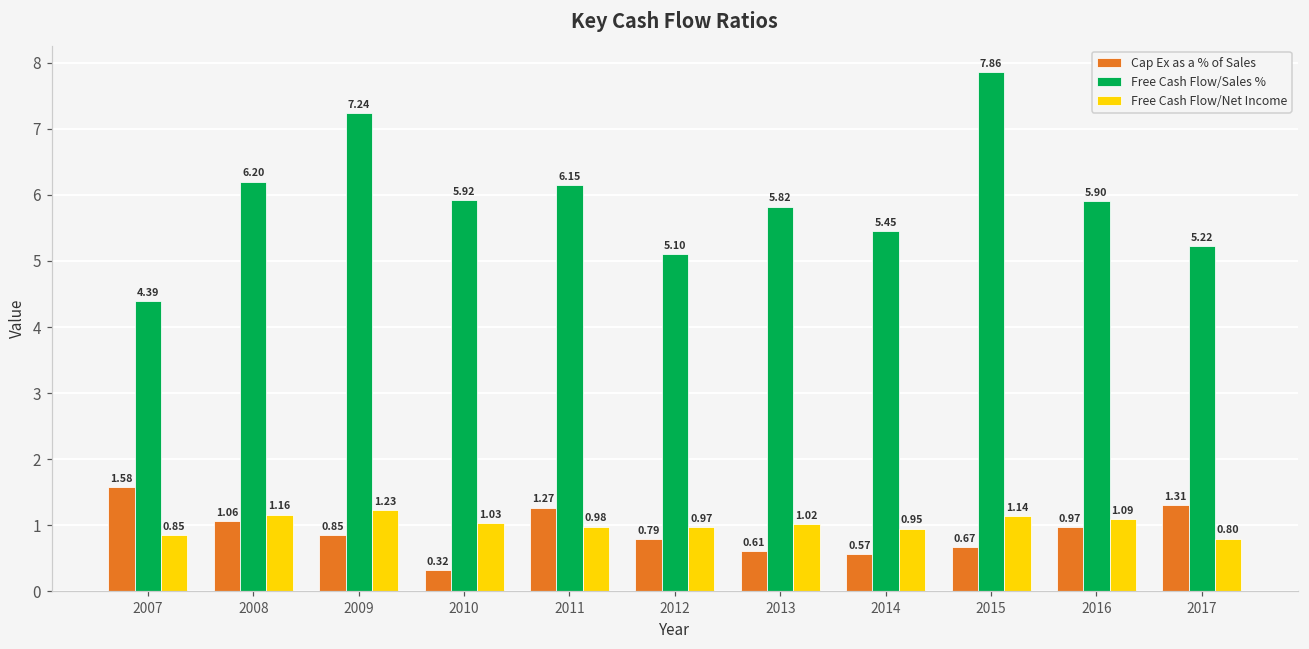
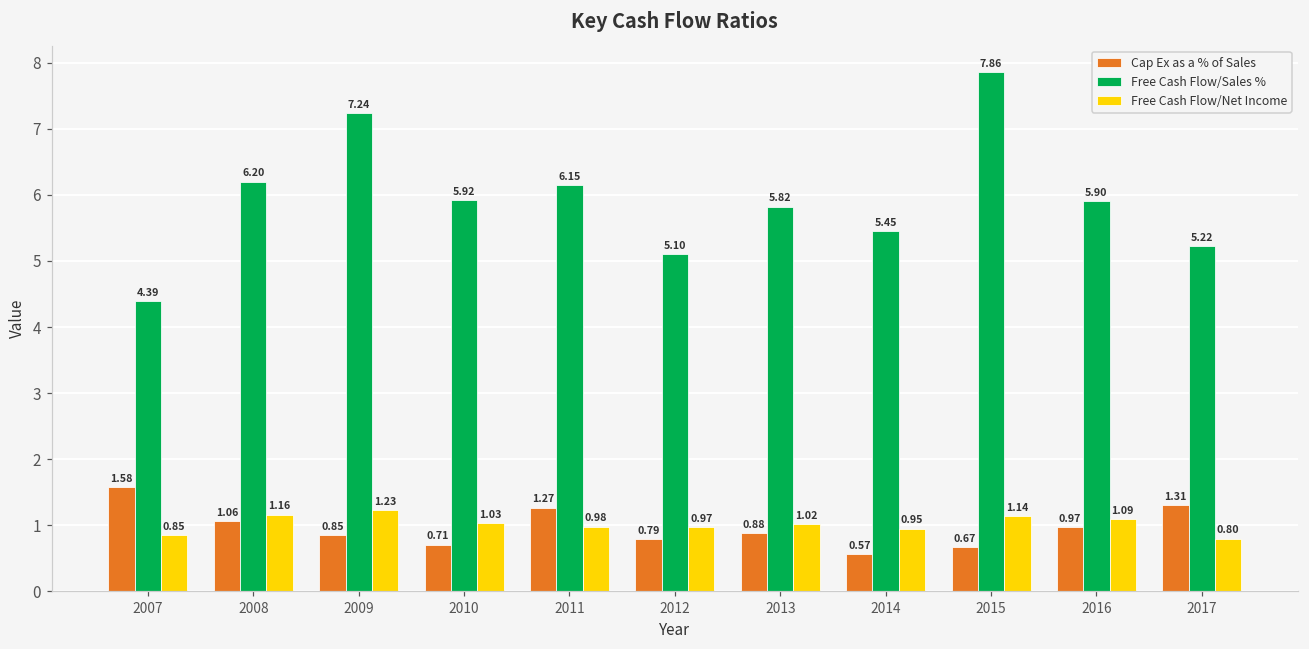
  {
    "Cap Ex as a % of Sales": {
      "2007": 1.58,
      "2008": 1.06,
      "2009": 0.85,
-     "2010": 0.32,
+     "2010": 0.71,
      "2011": 1.27,
      "2012": 0.79,
-     "2013": 0.61,
+     "2013": 0.88,
      "2014": 0.57,
      "2015": 0.67,
      "2016": 0.97,
      "2017": 1.31
    },
    "Free Cash Flow/Sales %": {
      "2007": 4.39,
      "2008": 6.20,
      "2009": 7.24,
      "2010": 5.92,
      "2011": 6.15,
      "2012": 5.10,
      "2013": 5.82,
      "2014": 5.45,
      "2015": 7.86,
      "2016": 5.90,
      "2017": 5.22
    },
    "Free Cash Flow/Net Income": {
      "2007": 0.85,
      "2008": 1.16,
      "2009": 1.23,
      "2010": 1.03,
      "2011": 0.98,
      "2012": 0.97,
      "2013": 1.02,
      "2014": 0.95,
      "2015": 1.14,
      "2016": 1.09,
      "2017": 0.80
    }
  }
